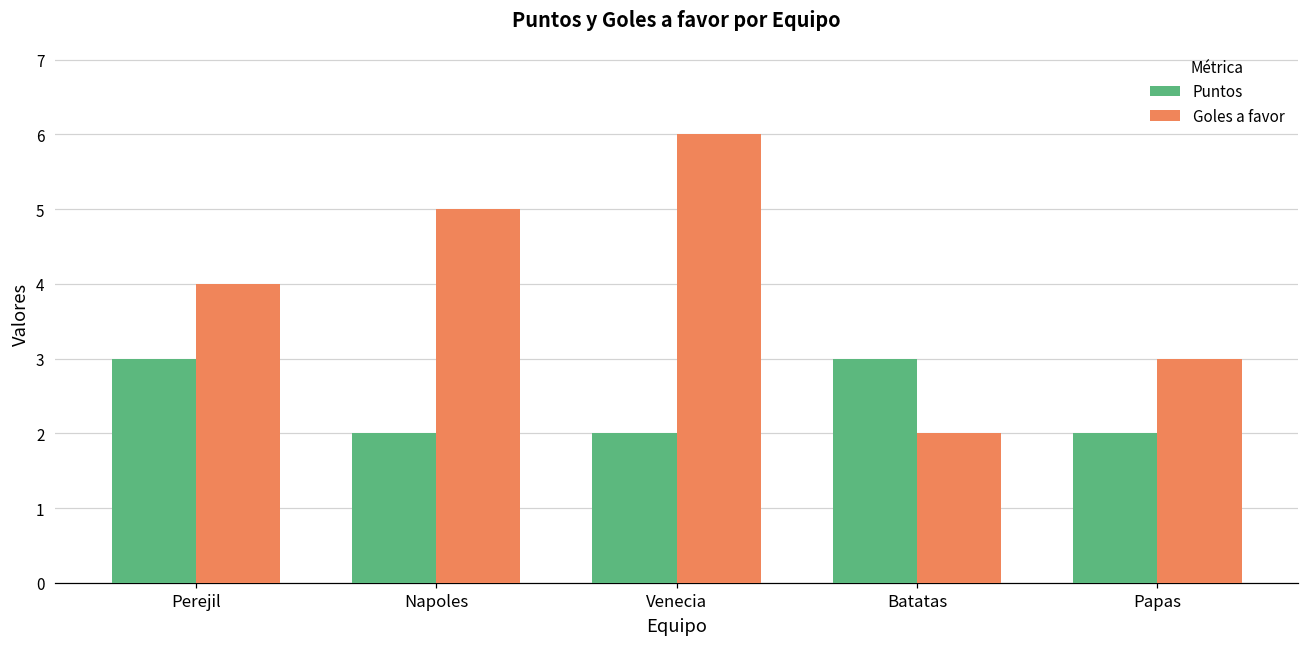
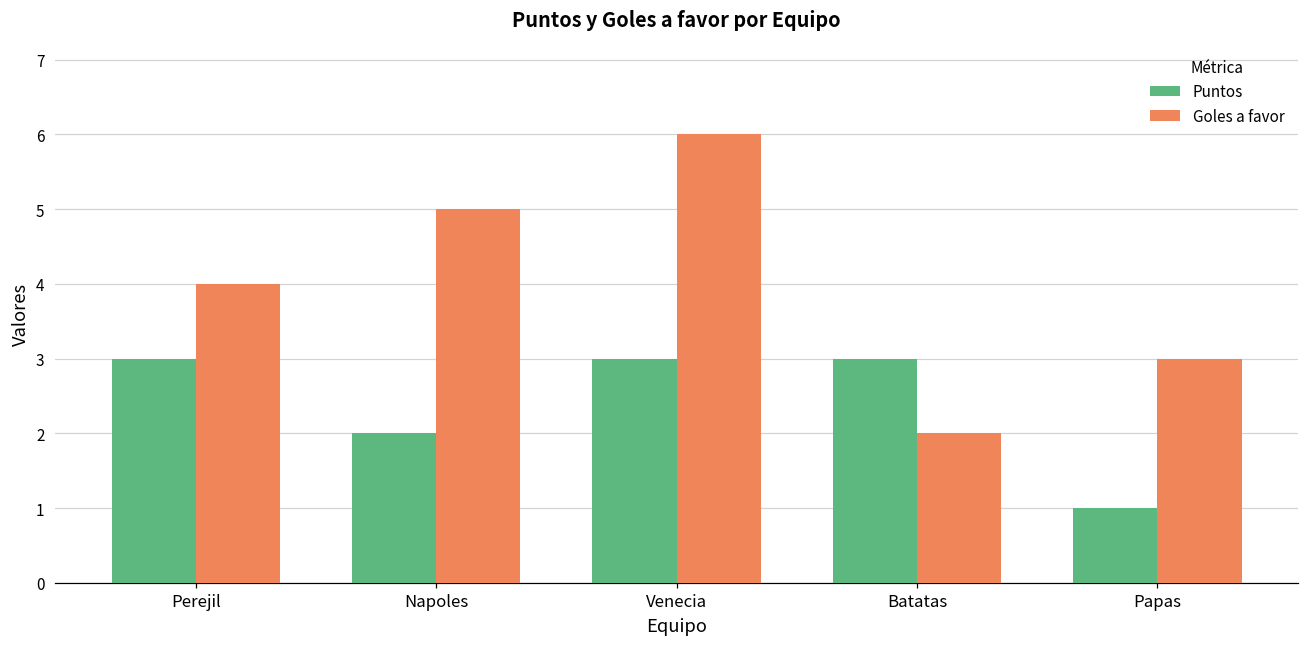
  {
    "Puntos": {
      "Perejil": 3,
      "Napoles": 2,
-     "Venecia": 2,
+     "Venecia": 3,
      "Batatas": 3,
-     "Papas": 2
+     "Papas": 1
    },
    "Goles a favor": {
      "Perejil": 4,
      "Napoles": 5,
      "Venecia": 6,
      "Batatas": 2,
      "Papas": 3
    }
  }
